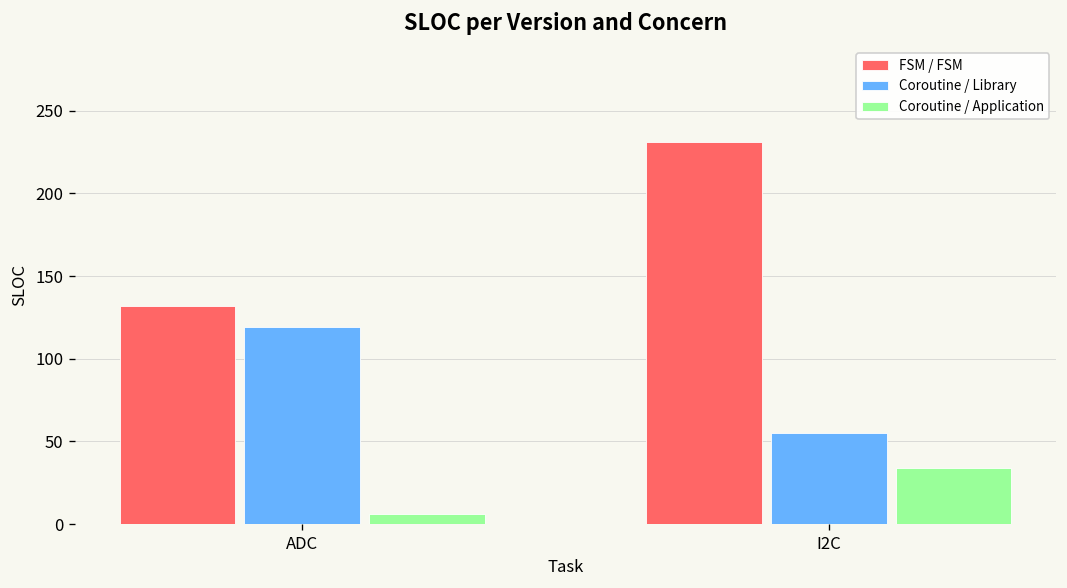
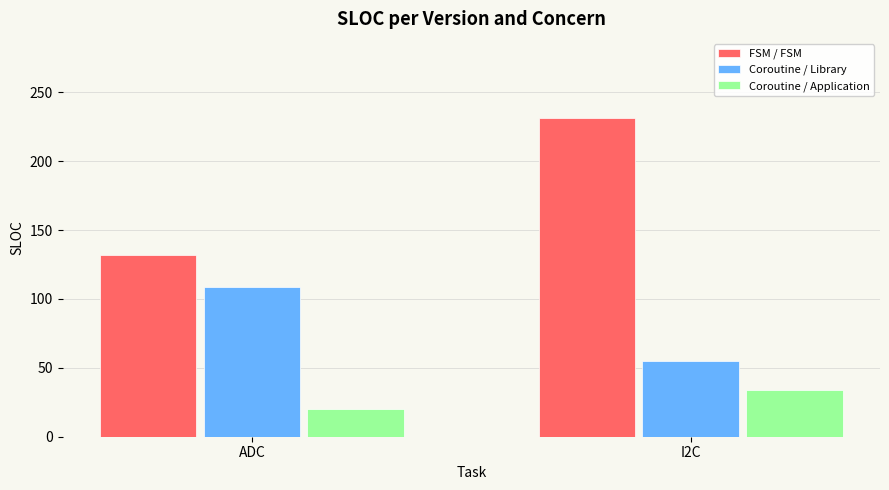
  {
    "FSM / FSM": {
      "ADC": 132,
      "I2C": 231
    },
    "Coroutine / Library": {
-     "ADC": 119,
+     "ADC": 109,
      "I2C": 55
    },
    "Coroutine / Application": {
-     "ADC": 6,
+     "ADC": 20,
      "I2C": 34
    }
  }
